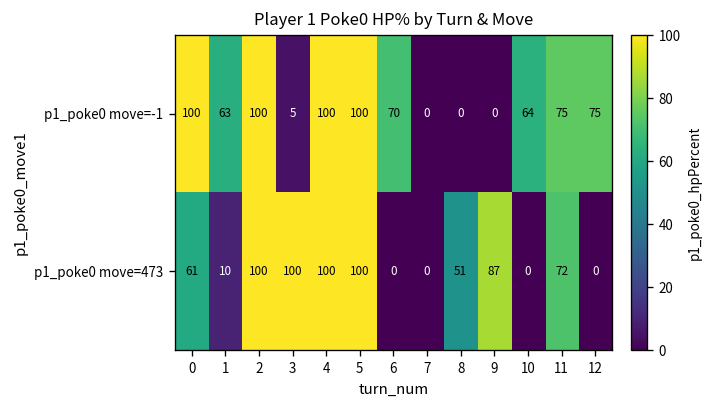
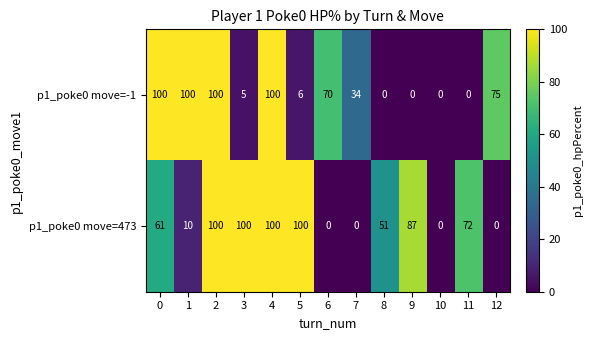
  {
    "p1_poke0 move=-1": {
      "0": 100,
-     "1": 63,
+     "1": 100,
      "2": 100,
      "3": 5,
      "4": 100,
-     "5": 100,
+     "5": 6,
      "6": 70,
-     "7": 0,
+     "7": 34,
      "8": 0,
      "9": 0,
-     "10": 64,
-     "11": 75,
+     "10": 0,
+     "11": 0,
      "12": 75
    },
    "p1_poke0 move=473": {
      "0": 61,
      "1": 10,
      "2": 100,
      "3": 100,
      "4": 100,
      "5": 100,
      "6": 0,
      "7": 0,
      "8": 51,
      "9": 87,
      "10": 0,
      "11": 72,
      "12": 0
    }
  }
